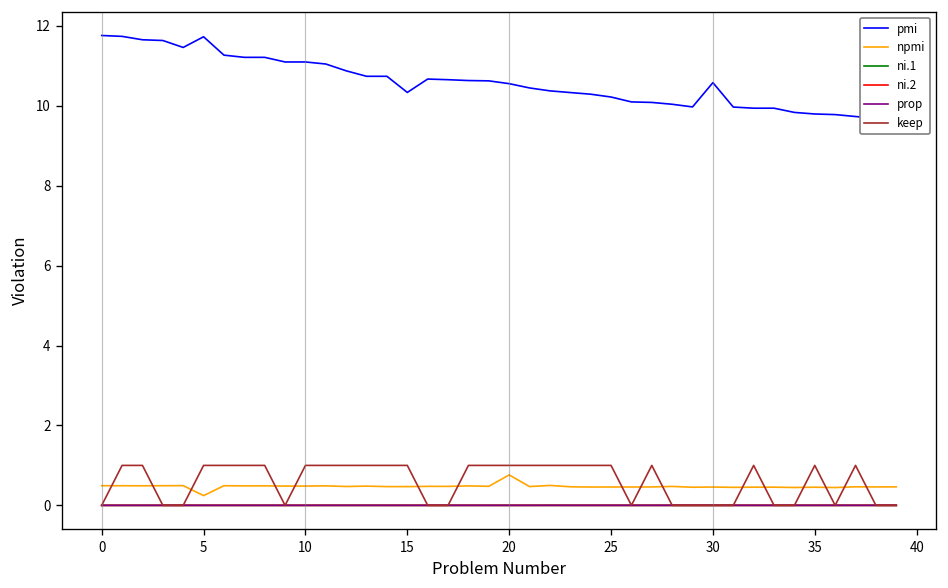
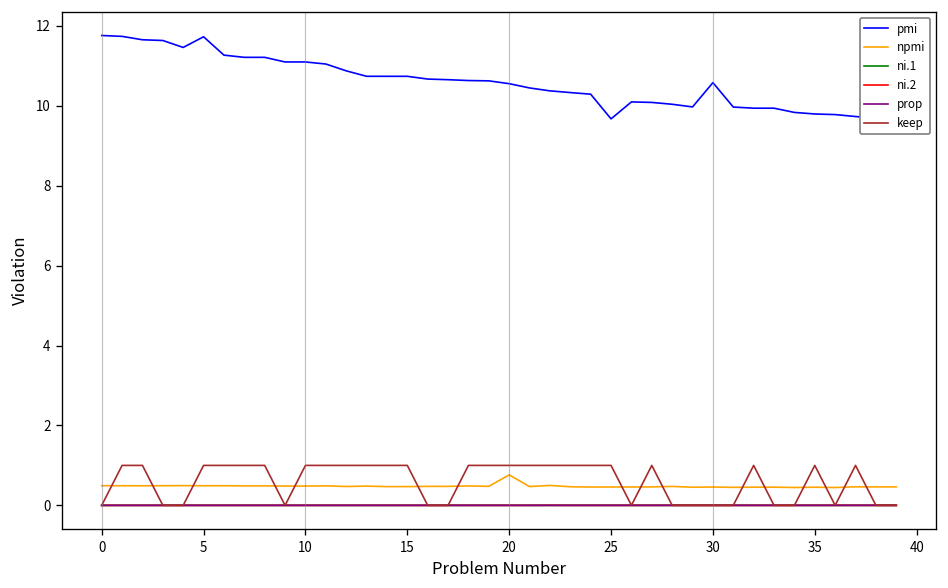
  {
    "pmi": {
      "0": 11.8,
      "5": 11.7,
      "10": 11.1,
-     "15": 10.3,
+     "15": 10.7,
      "20": 10.6,
-     "25": 10.2,
+     "25": 9.7,
      "30": 10.6,
      "35": 9.8
    },
    "npmi": {
      "0": 0.5,
-     "5": 0.2,
+     "5": 0.5,
      "10": 0.5,
      "15": 0.5,
      "20": 0.8,
      "25": 0.5,
      "30": 0.5,
      "35": 0.5
    },
    "prop": {
      "5": 0.0,
      "10": 0.0,
      "15": 0.0,
      "20": 0.0,
      "25": 0.0,
      "35": 0.0
    },
    "keep": {
      "5": 1.0,
      "10": 1.0,
      "15": 1.0,
      "20": 1.0,
      "25": 1.0,
      "35": 1.0
    }
  }
